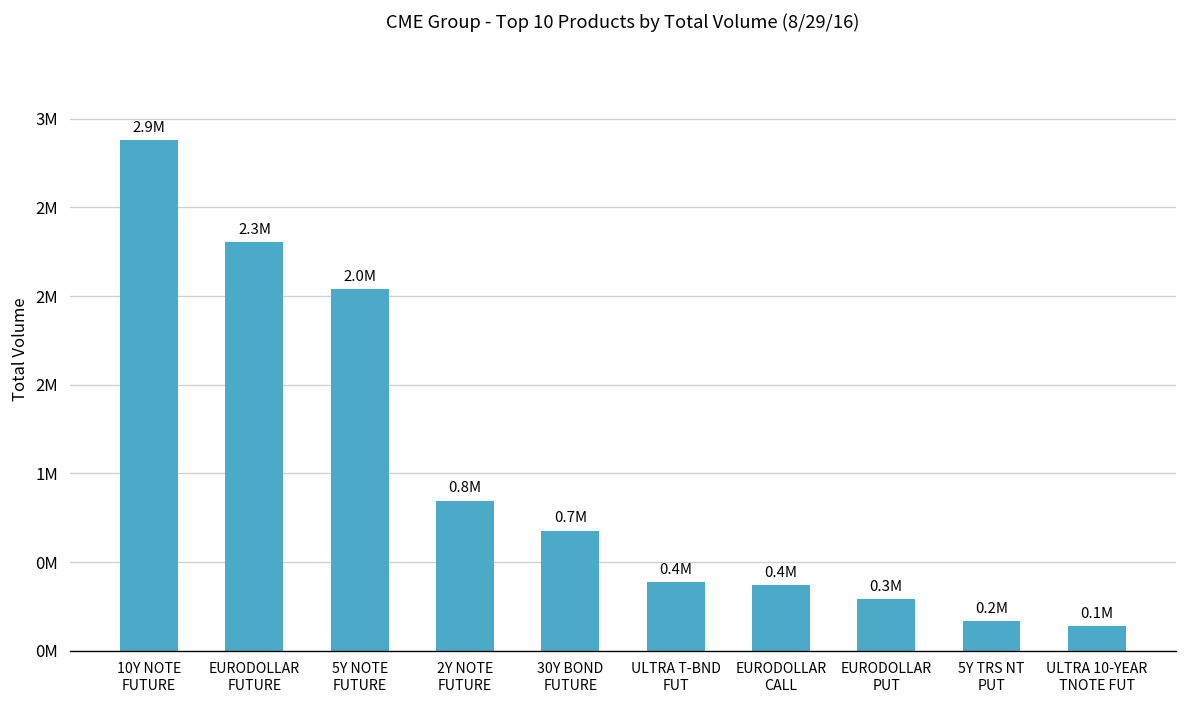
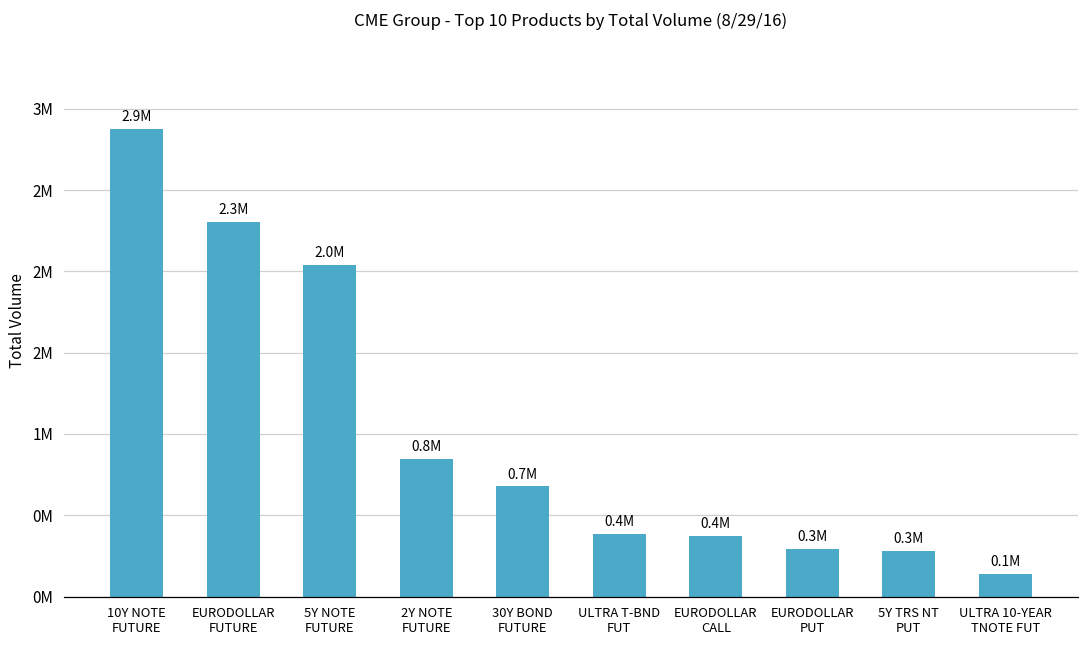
  {
    "10Y NOTE FUTURE": "2.9M",
    "EURODOLLAR FUTURE": "2.3M",
    "5Y NOTE FUTURE": "2.0M",
    "2Y NOTE FUTURE": "0.8M",
    "30Y BOND FUTURE": "0.7M",
    "ULTRA T-BND FUT": "0.4M",
    "EURODOLLAR CALL": "0.4M",
    "EURODOLLAR PUT": "0.3M",
-   "5Y TRS NT PUT": "0.2M",
+   "5Y TRS NT PUT": "0.3M",
    "ULTRA 10-YEAR TNOTE FUT": "0.1M"
  }
